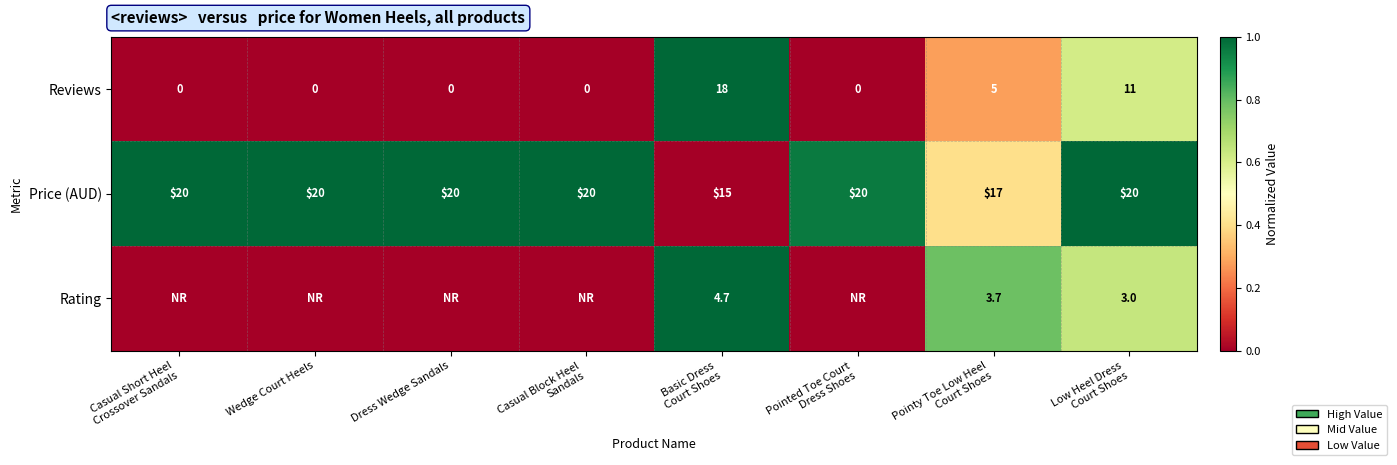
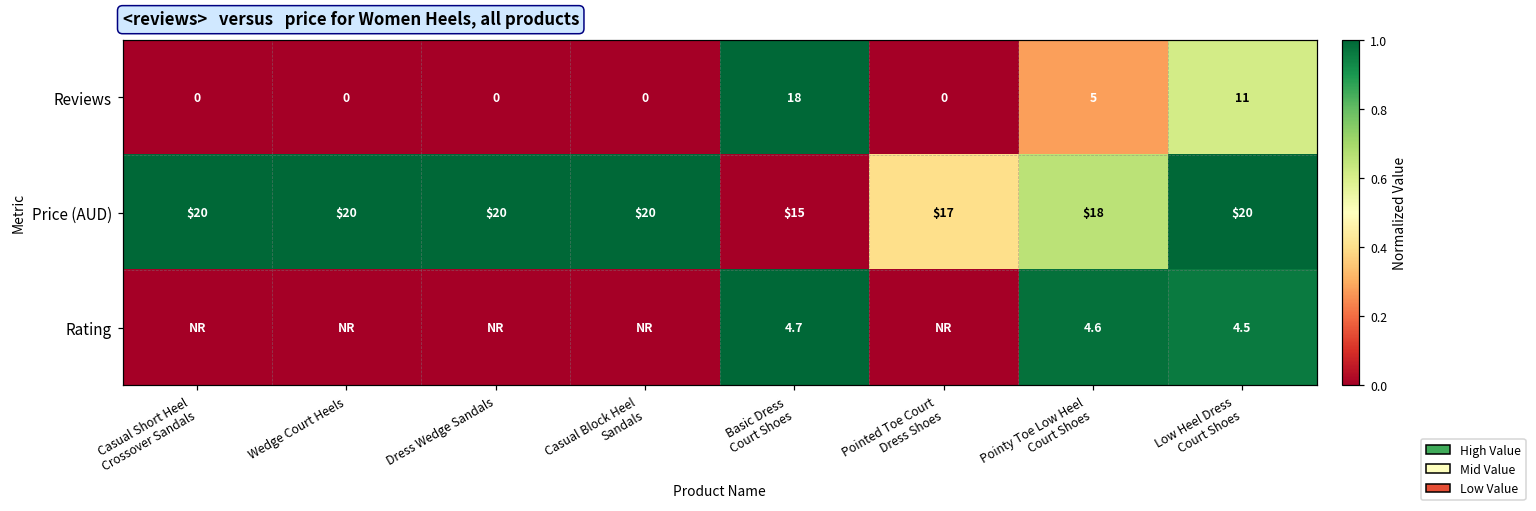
  {
    "Reviews": {
      "Casual Short Heel Crossover Sandals": "0",
      "Wedge Court Heels": "0",
      "Dress Wedge Sandals": "0",
      "Casual Block Heel Sandals": "0",
      "Basic Dress Court Shoes": "18",
      "Pointed Toe Court Dress Shoes": "0",
      "Pointy Toe Low Heel Court Shoes": "5",
      "Low Heel Dress Court Shoes": "11"
    },
    "Price (AUD)": {
      "Casual Short Heel Crossover Sandals": "$20",
      "Wedge Court Heels": "$20",
      "Dress Wedge Sandals": "$20",
      "Casual Block Heel Sandals": "$20",
      "Basic Dress Court Shoes": "$15",
-     "Pointed Toe Court Dress Shoes": "$20",
-     "Pointy Toe Low Heel Court Shoes": "$17",
+     "Pointed Toe Court Dress Shoes": "$17",
+     "Pointy Toe Low Heel Court Shoes": "$18",
      "Low Heel Dress Court Shoes": "$20"
    },
    "Rating": {
      "Basic Dress Court Shoes": "4.7",
-     "Pointy Toe Low Heel Court Shoes": "3.7",
-     "Low Heel Dress Court Shoes": "3.0"
+     "Pointy Toe Low Heel Court Shoes": "4.6",
+     "Low Heel Dress Court Shoes": "4.5"
    }
  }
